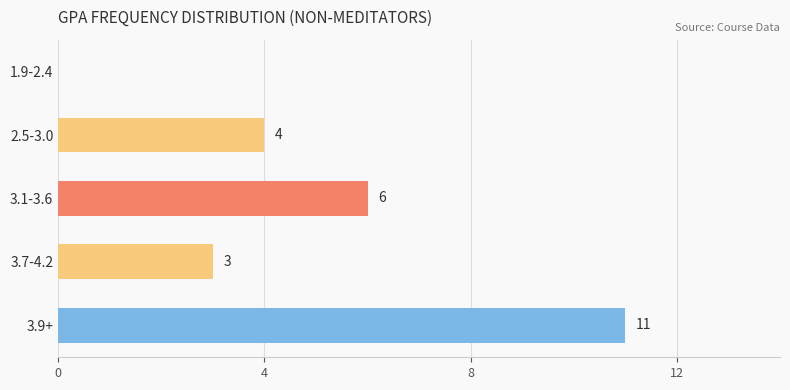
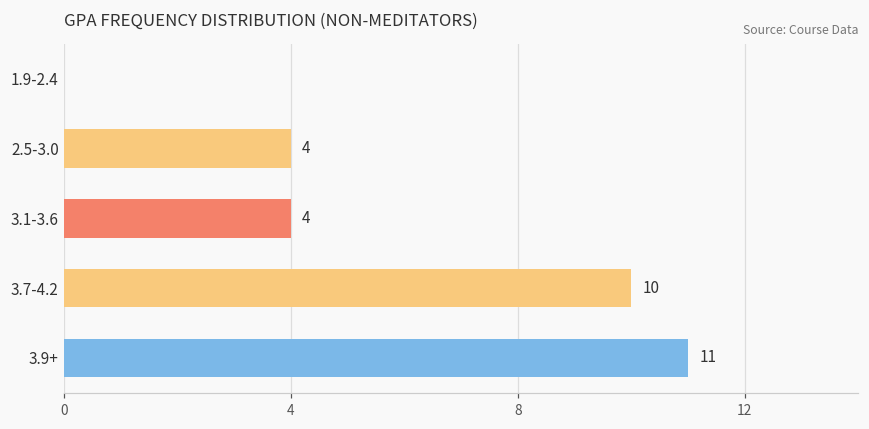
  {
    "2.5-3.0": 4,
-   "3.1-3.6": 6,
-   "3.7-4.2": 3,
+   "3.1-3.6": 4,
+   "3.7-4.2": 10,
    "3.9+": 11
  }
